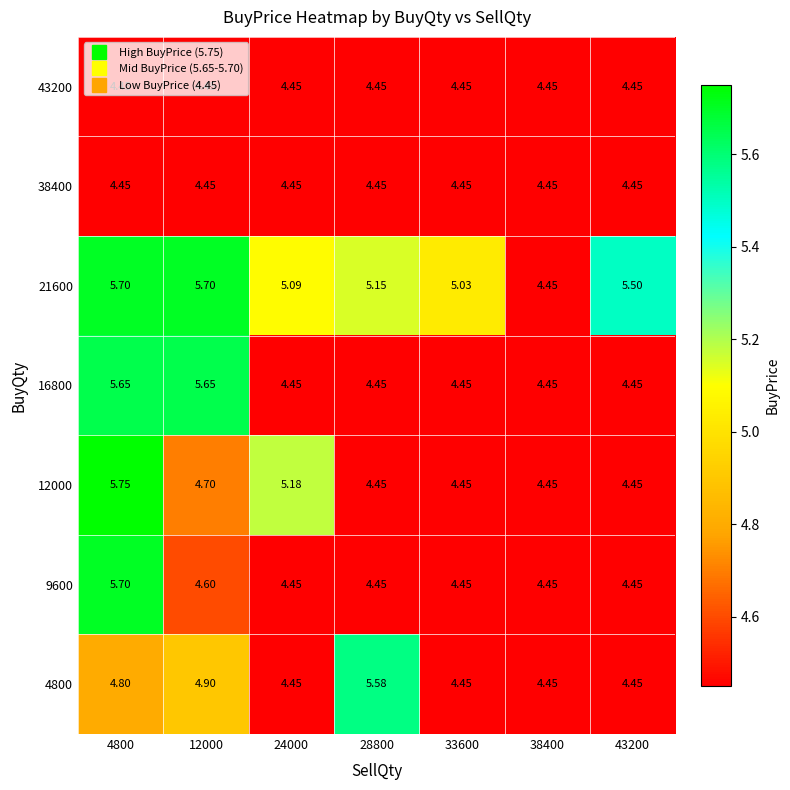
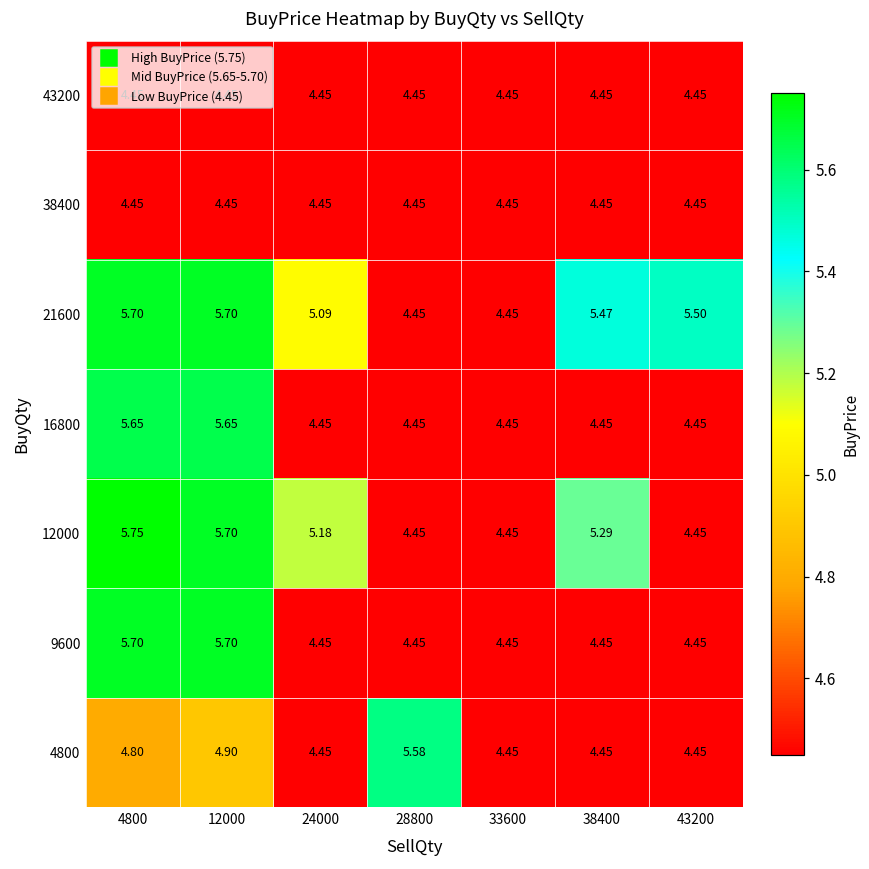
  {
    "43200": {
      "24000": 4.45,
      "28800": 4.45,
      "33600": 4.45,
      "38400": 4.45,
      "43200": 4.45
    },
    "38400": {
      "4800": 4.45,
      "12000": 4.45,
      "24000": 4.45,
      "28800": 4.45,
      "33600": 4.45,
      "38400": 4.45,
      "43200": 4.45
    },
    "21600": {
      "4800": 5.70,
      "12000": 5.70,
      "24000": 5.09,
-     "28800": 5.15,
-     "33600": 5.03,
-     "38400": 4.45,
+     "28800": 4.45,
+     "33600": 4.45,
+     "38400": 5.47,
      "43200": 5.50
    },
    "16800": {
      "4800": 5.65,
      "12000": 5.65,
      "24000": 4.45,
      "28800": 4.45,
      "33600": 4.45,
      "38400": 4.45,
      "43200": 4.45
    },
    "12000": {
      "4800": 5.75,
-     "12000": 4.70,
+     "12000": 5.70,
      "24000": 5.18,
      "28800": 4.45,
      "33600": 4.45,
-     "38400": 4.45,
+     "38400": 5.29,
      "43200": 4.45
    },
    "9600": {
      "4800": 5.70,
-     "12000": 4.60,
+     "12000": 5.70,
      "24000": 4.45,
      "28800": 4.45,
      "33600": 4.45,
      "38400": 4.45,
      "43200": 4.45
    },
    "4800": {
      "4800": 4.80,
      "12000": 4.90,
      "24000": 4.45,
      "28800": 5.58,
      "33600": 4.45,
      "38400": 4.45,
      "43200": 4.45
    }
  }
